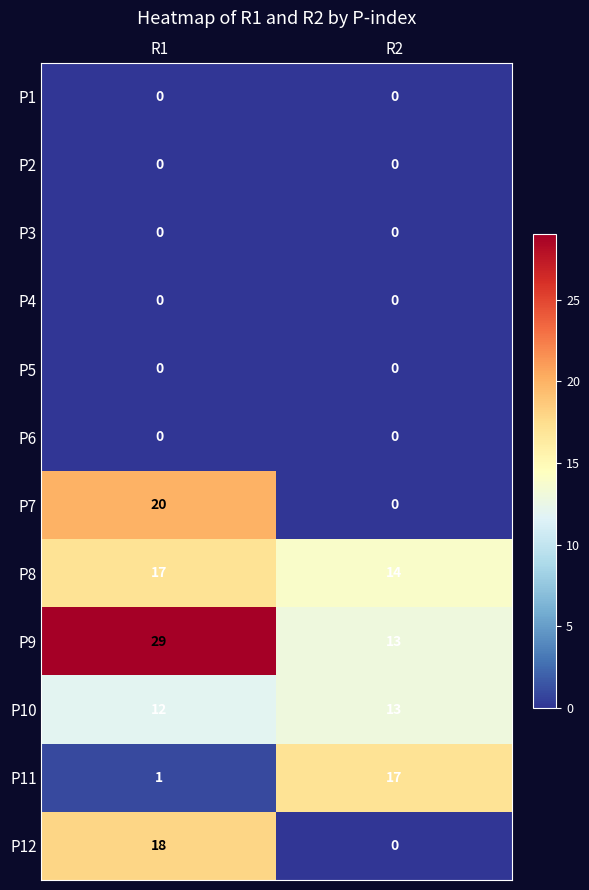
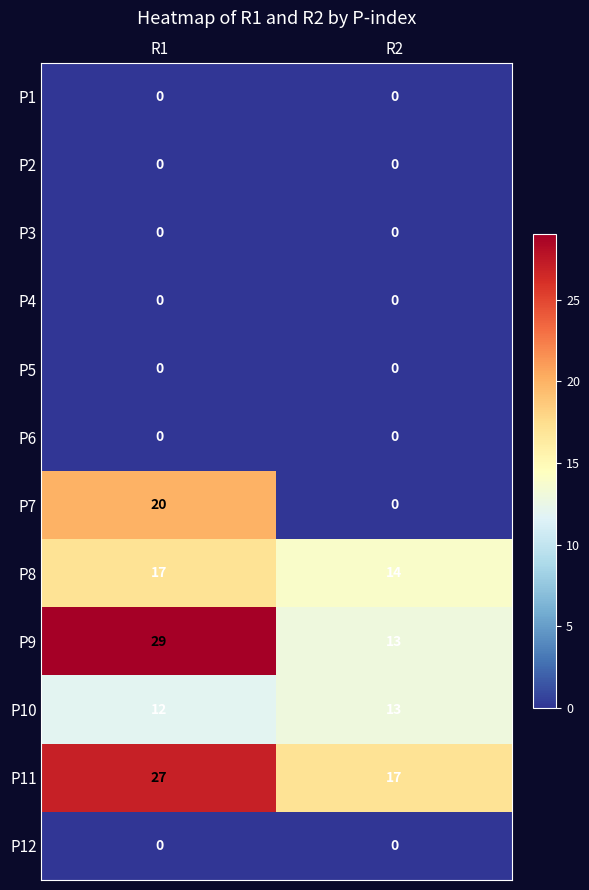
  {
    "P1": {
      "R1": 0,
      "R2": 0
    },
    "P2": {
      "R1": 0,
      "R2": 0
    },
    "P3": {
      "R1": 0,
      "R2": 0
    },
    "P4": {
      "R1": 0,
      "R2": 0
    },
    "P5": {
      "R1": 0,
      "R2": 0
    },
    "P6": {
      "R1": 0,
      "R2": 0
    },
    "P7": {
      "R1": 20,
      "R2": 0
    },
    "P8": {
      "R1": 17,
      "R2": 14
    },
    "P9": {
      "R1": 29
    },
    "P11": {
-     "R1": 1,
+     "R1": 27,
      "R2": 17
    },
    "P12": {
-     "R1": 18,
+     "R1": 0,
      "R2": 0
    }
  }
